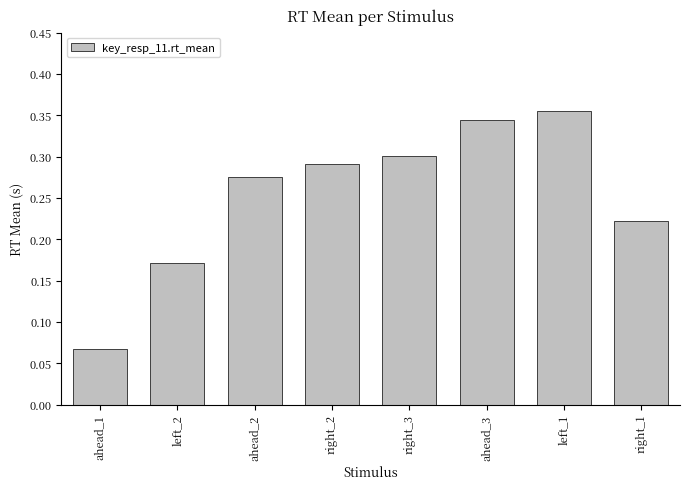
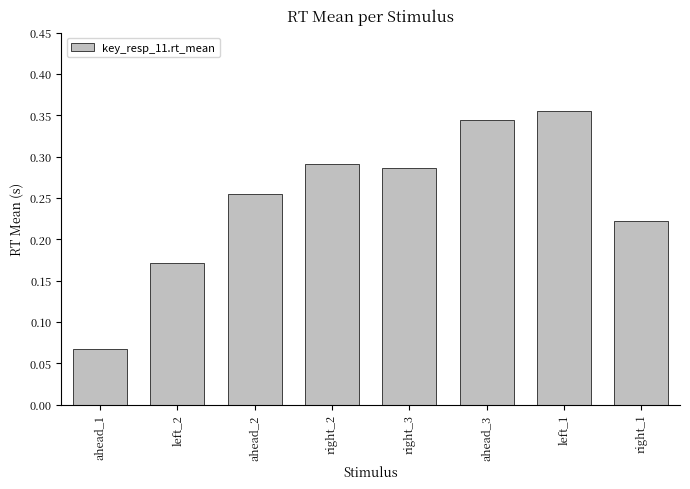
  {
    "ahead_1": 0.07,
    "left_2": 0.17,
-   "ahead_2": 0.28,
+   "ahead_2": 0.26,
    "right_2": 0.29,
-   "right_3": 0.30,
+   "right_3": 0.29,
    "ahead_3": 0.34,
    "left_1": 0.36,
    "right_1": 0.22
  }
